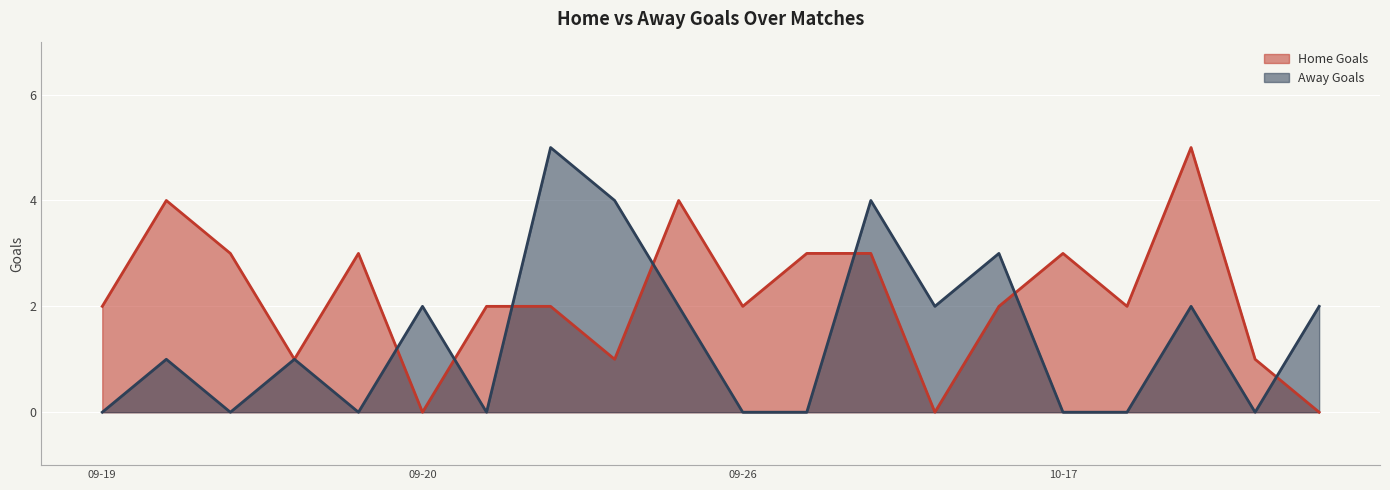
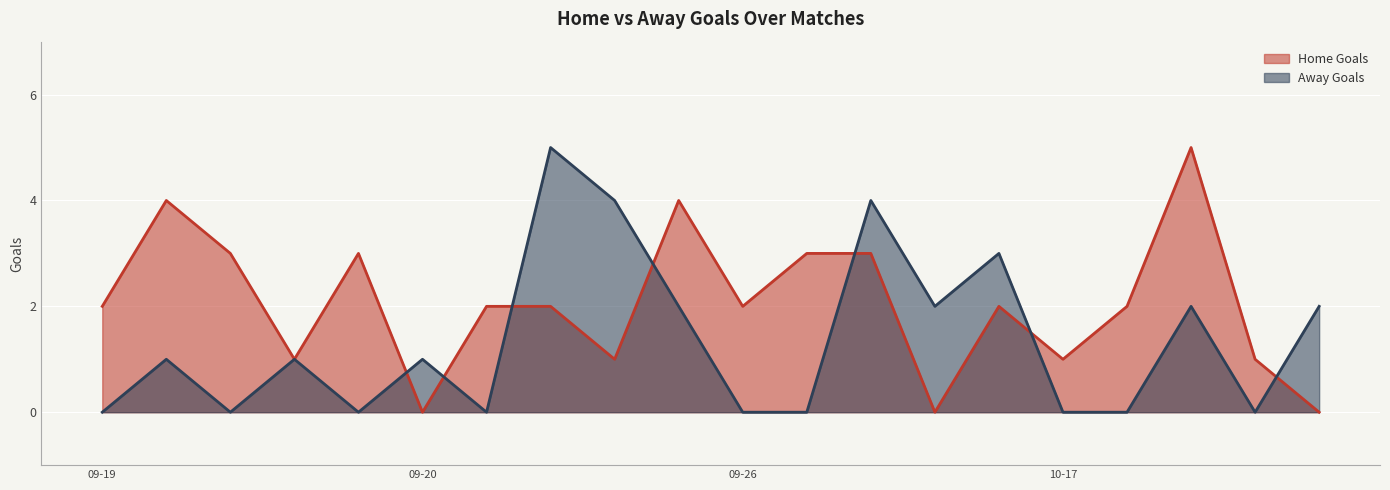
  {
    "Home Goals": {
      "09-19": 2,
      "09-20": 0,
      "09-26": 2,
-     "10-17": 3
+     "10-17": 1
    },
    "Away Goals": {
      "09-19": 0,
-     "09-20": 2,
+     "09-20": 1,
      "09-26": 0,
      "10-17": 0
    }
  }
